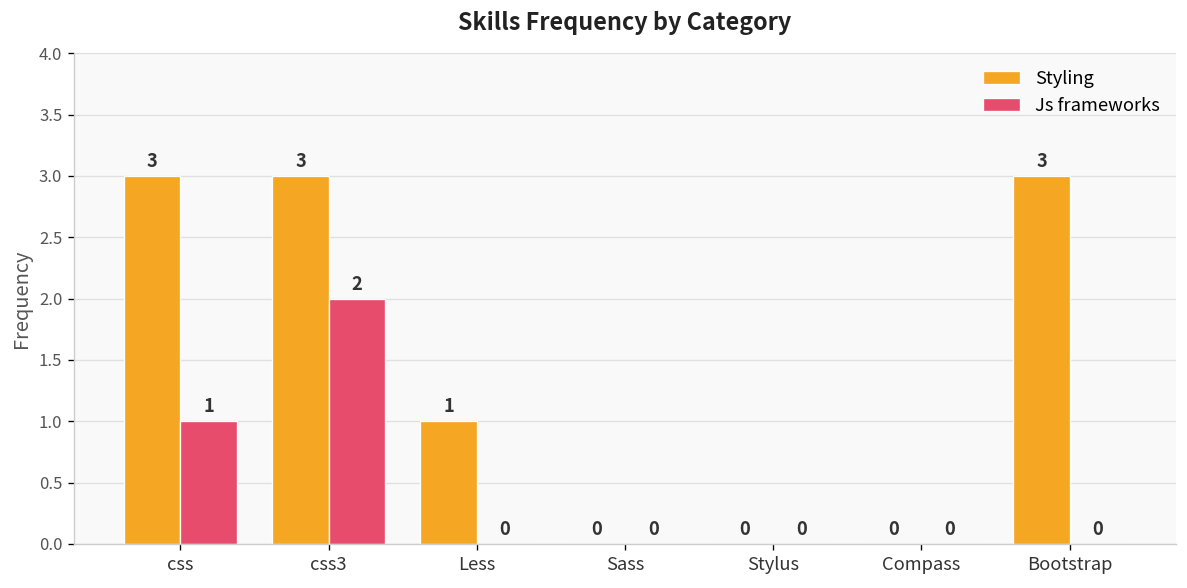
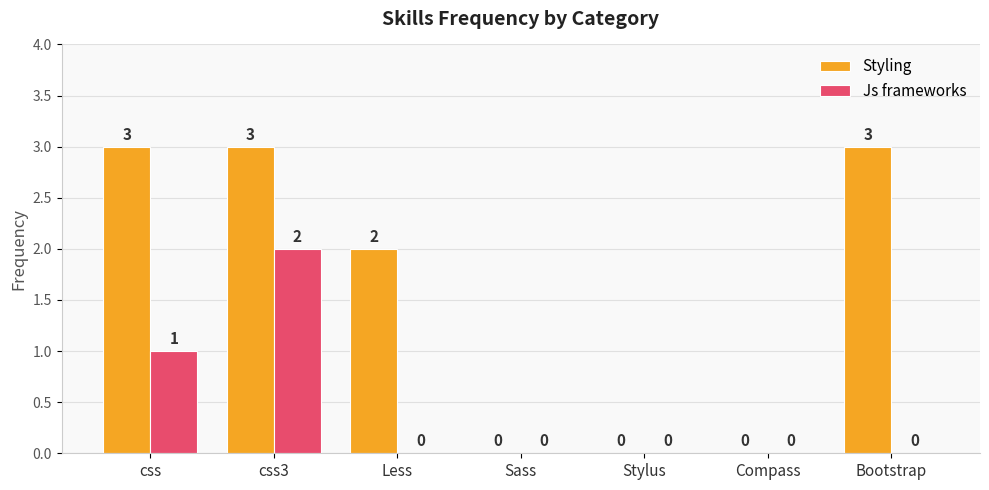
  {
    "Styling": {
      "css": 3,
      "css3": 3,
-     "Less": 1,
+     "Less": 2,
      "Sass": 0,
      "Stylus": 0,
      "Compass": 0,
      "Bootstrap": 3
    },
    "Js frameworks": {
      "css": 1,
      "css3": 2,
      "Less": 0,
      "Sass": 0,
      "Stylus": 0,
      "Compass": 0,
      "Bootstrap": 0
    }
  }
